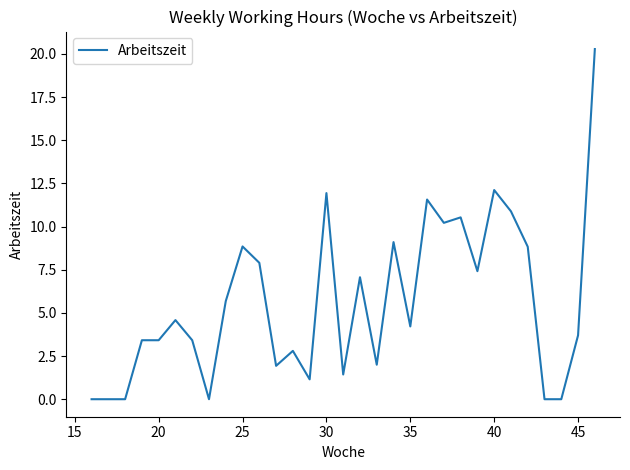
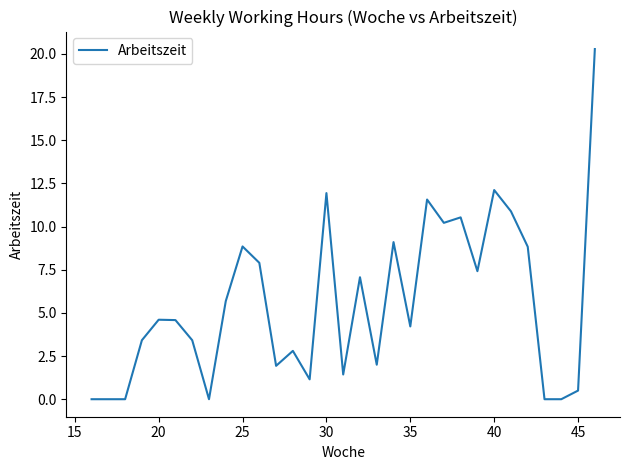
  {
-   "20": 3.4,
+   "20": 4.6,
    "25": 8.8,
    "30": 11.9,
    "35": 4.2,
    "40": 12.1,
-   "45": 3.7
+   "45": 0.5
  }
